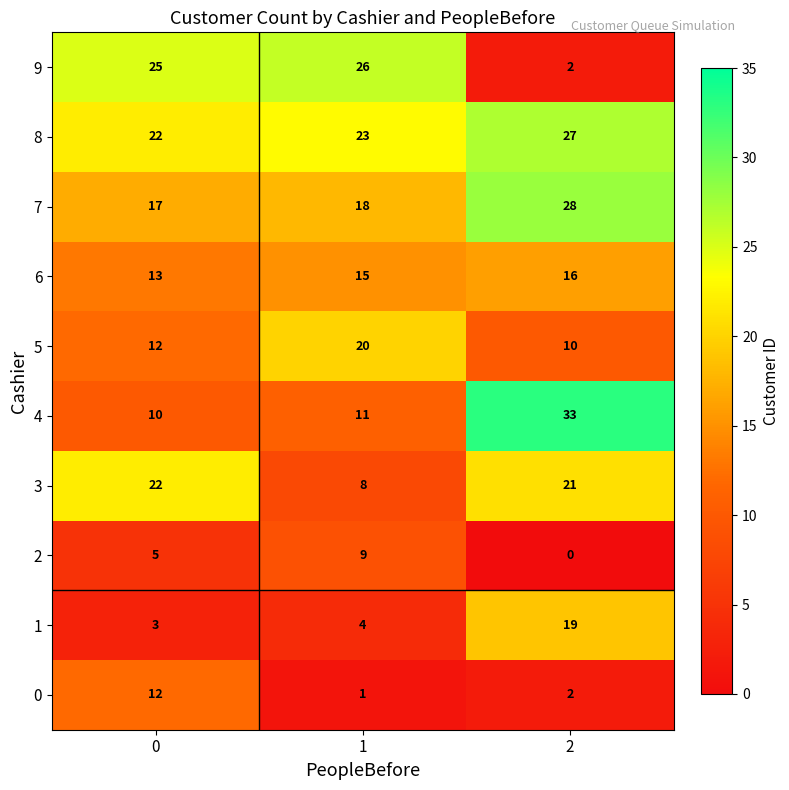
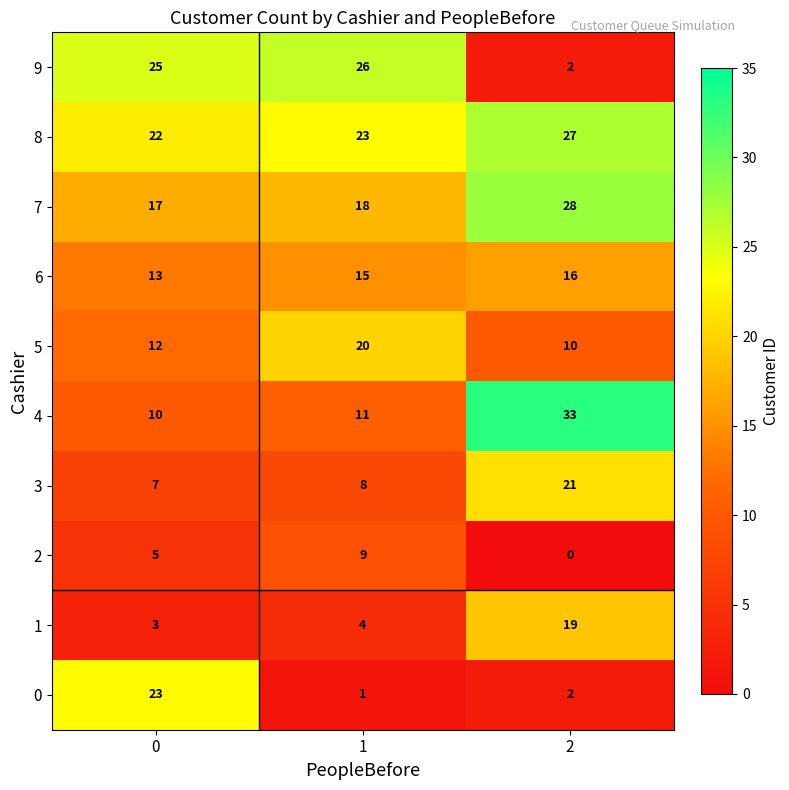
  {
    "9": {
      "0": 25,
      "1": 26,
      "2": 2
    },
    "8": {
      "0": 22,
      "1": 23,
      "2": 27
    },
    "7": {
      "0": 17,
      "1": 18,
      "2": 28
    },
    "6": {
      "0": 13,
      "1": 15,
      "2": 16
    },
    "5": {
      "0": 12,
      "1": 20,
      "2": 10
    },
    "4": {
      "0": 10,
      "1": 11,
      "2": 33
    },
    "3": {
-     "0": 22,
+     "0": 7,
      "1": 8,
      "2": 21
    },
    "2": {
      "0": 5,
      "1": 9,
      "2": 0
    },
    "1": {
      "0": 3,
      "1": 4,
      "2": 19
    },
    "0": {
-     "0": 12,
+     "0": 23,
      "1": 1,
      "2": 2
    }
  }
